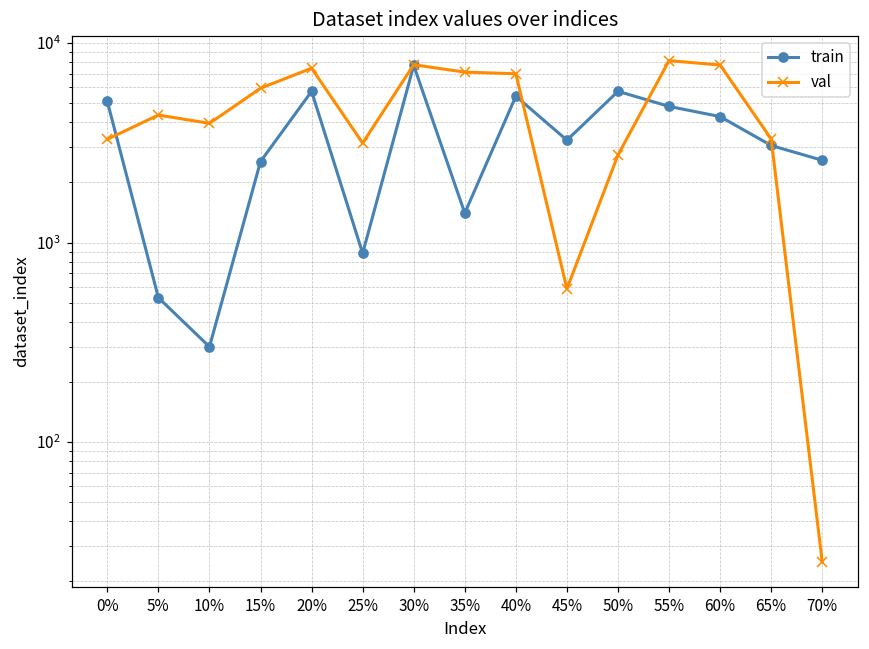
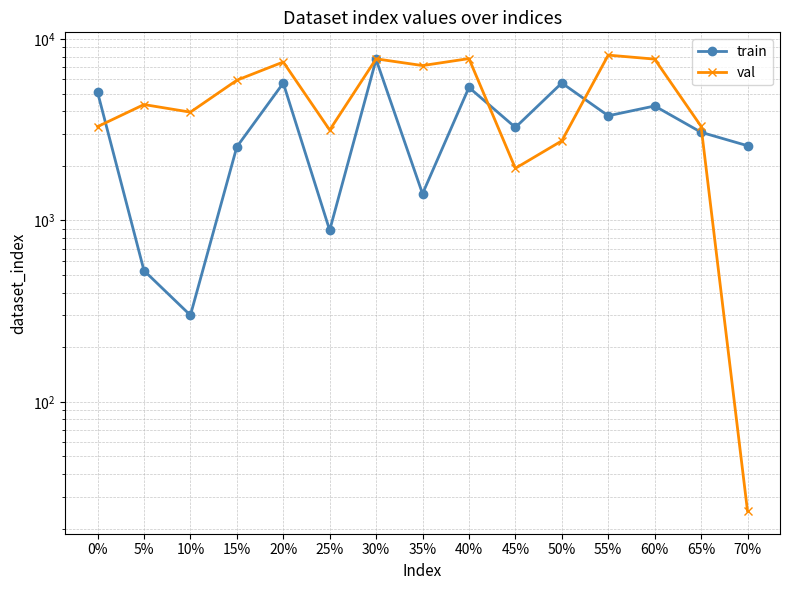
  {
    "train": {
      "0%": 5100,
      "5%": 530,
      "10%": 300,
      "15%": 2500,
      "20%": 5700,
      "25%": 900,
      "35%": 1400,
      "40%": 5400,
      "45%": 3300,
      "50%": 5700,
-     "55%": 4800,
+     "55%": 3800,
      "60%": 4300,
      "65%": 3100,
      "70%": 2600
    },
    "val": {
      "0%": 3300,
      "5%": 4400,
      "10%": 4000,
      "15%": 5900,
      "20%": 7500,
      "25%": 3200,
      "35%": 7200,
-     "40%": 7000,
-     "45%": 590,
+     "40%": 7800,
+     "45%": 1900,
      "50%": 2700,
      "55%": 8000,
      "60%": 7800,
      "65%": 3300,
      "70%": 25
    }
  }
